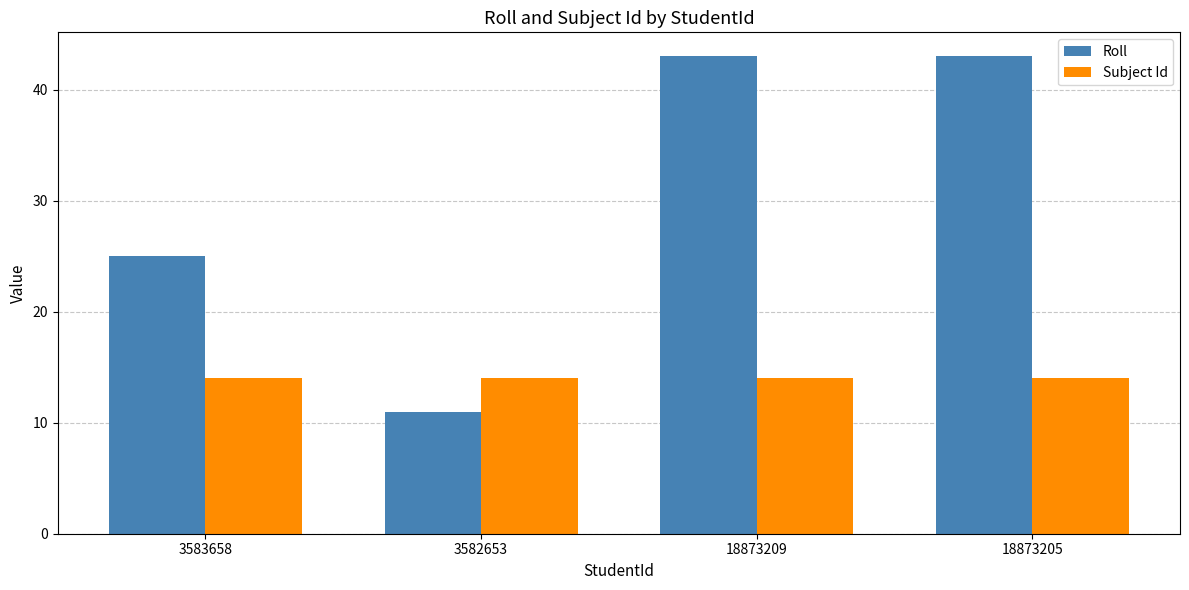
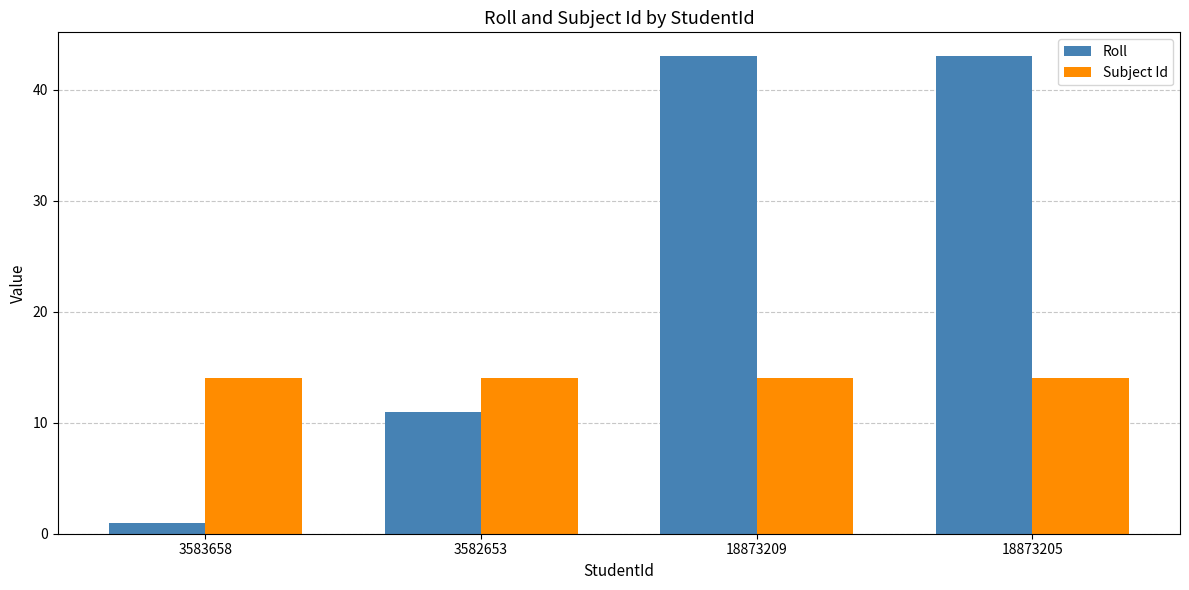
  {
    "Roll": {
-     "3583658": 25,
+     "3583658": 1,
      "3582653": 11,
      "18873209": 43,
      "18873205": 43
    },
    "Subject Id": {
      "3583658": 14,
      "3582653": 14,
      "18873209": 14,
      "18873205": 14
    }
  }
